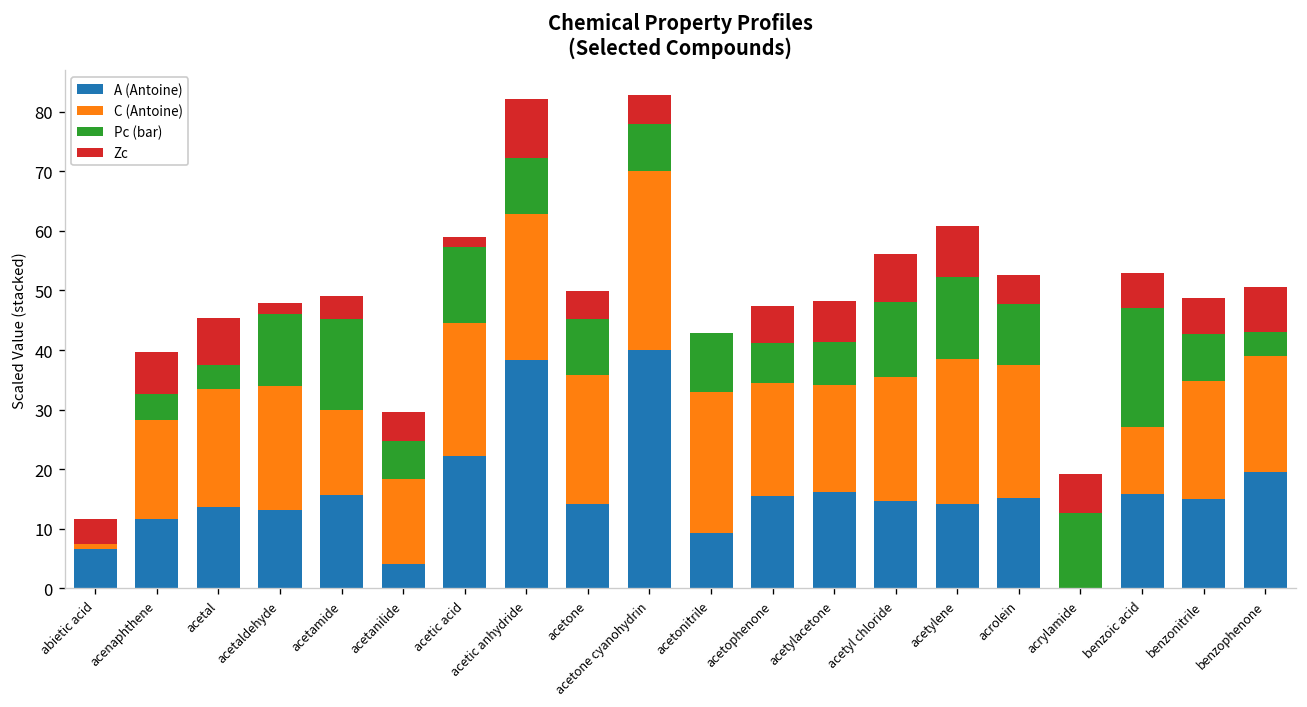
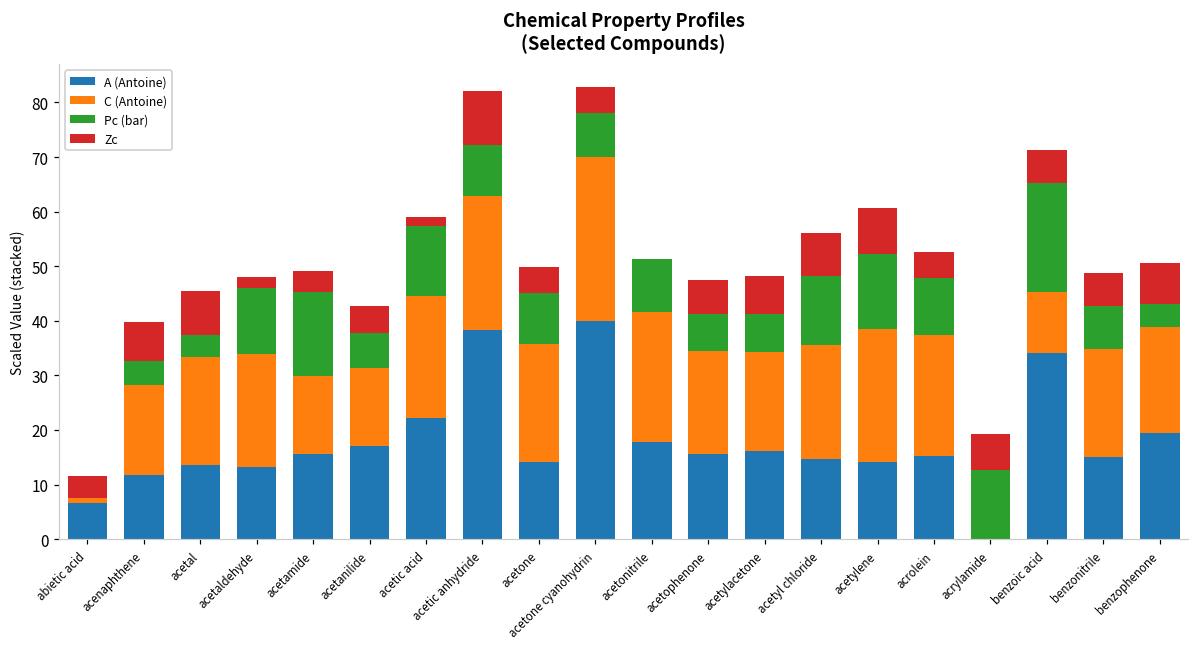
  {
    "A (Antoine)": {
      "abietic acid": 7,
      "acenaphthene": 12,
      "acetal": 14,
      "acetaldehyde": 13,
      "acetamide": 16,
-     "acetanilide": 4,
+     "acetanilide": 17,
      "acetic acid": 22,
      "acetic anhydride": 38,
      "acetone": 14,
      "acetone cyanohydrin": 40,
-     "acetonitrile": 9,
+     "acetonitrile": 18,
      "acetophenone": 16,
      "acetylacetone": 16,
      "acetyl chloride": 15,
      "acetylene": 14,
      "acrolein": 15,
      "acrylamide": 0,
-     "benzoic acid": 16,
+     "benzoic acid": 34,
      "benzonitrile": 15,
      "benzophenone": 19
    },
    "C (Antoine)": {
      "abietic acid": 1,
      "acenaphthene": 17,
      "acetal": 20,
      "acetaldehyde": 21,
      "acetamide": 14,
      "acetanilide": 14,
      "acetic acid": 22,
      "acetic anhydride": 25,
      "acetone": 22,
      "acetone cyanohydrin": 30,
      "acetonitrile": 24,
      "acetophenone": 19,
      "acetylacetone": 18,
      "acetyl chloride": 21,
      "acetylene": 24,
      "acrolein": 22,
      "acrylamide": 0,
      "benzoic acid": 11,
      "benzonitrile": 20,
      "benzophenone": 20
    },
    "Pc (bar)": {
      "abietic acid": 0,
      "acenaphthene": 4,
      "acetal": 4,
      "acetaldehyde": 12,
      "acetamide": 15,
      "acetanilide": 6,
      "acetic acid": 13,
      "acetic anhydride": 9,
      "acetone": 9,
      "acetone cyanohydrin": 8,
      "acetonitrile": 10,
      "acetophenone": 7,
      "acetylacetone": 7,
      "acetyl chloride": 13,
      "acetylene": 14,
      "acrolein": 10,
      "acrylamide": 13,
      "benzoic acid": 20,
      "benzonitrile": 8,
      "benzophenone": 4
    },
    "Zc": {
      "abietic acid": 4,
      "acenaphthene": 7,
      "acetal": 8,
      "acetaldehyde": 2,
      "acetamide": 4,
      "acetanilide": 5,
      "acetic acid": 2,
      "acetic anhydride": 10,
      "acetone": 5,
      "acetone cyanohydrin": 5,
      "acetonitrile": 0,
      "acetophenone": 6,
      "acetylacetone": 7,
      "acetyl chloride": 8,
      "acetylene": 8,
      "acrolein": 5,
      "acrylamide": 7,
      "benzoic acid": 6,
      "benzonitrile": 6,
      "benzophenone": 8
    }
  }
